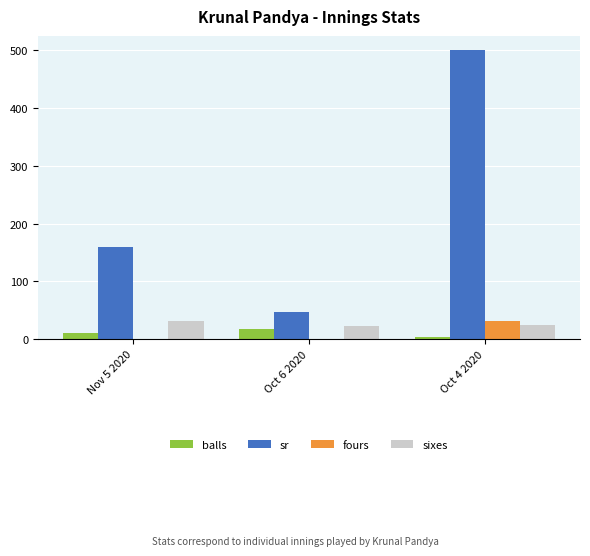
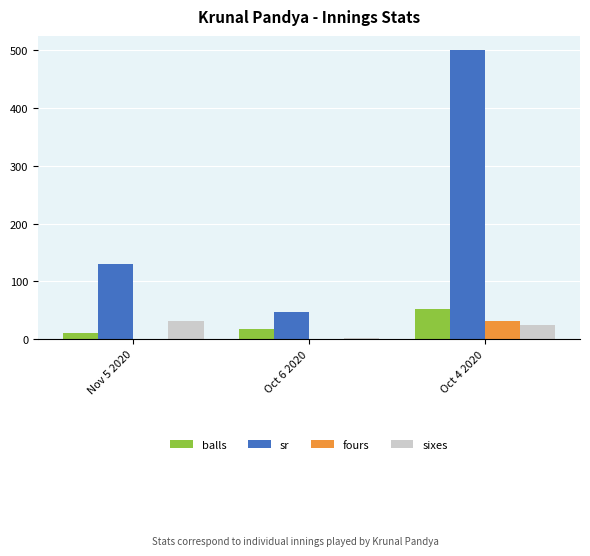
  {
    "balls": {
      "Nov 5 2020": 10,
      "Oct 6 2020": 20,
-     "Oct 4 2020": 0
+     "Oct 4 2020": 50
    },
    "sr": {
-     "Nov 5 2020": 160,
+     "Nov 5 2020": 130,
      "Oct 6 2020": 50,
      "Oct 4 2020": 500
    },
    "fours": {
      "Nov 5 2020": 0,
      "Oct 6 2020": 0,
      "Oct 4 2020": 30
    },
    "sixes": {
      "Nov 5 2020": 30,
-     "Oct 6 2020": 20,
+     "Oct 6 2020": 0,
      "Oct 4 2020": 30
    }
  }
